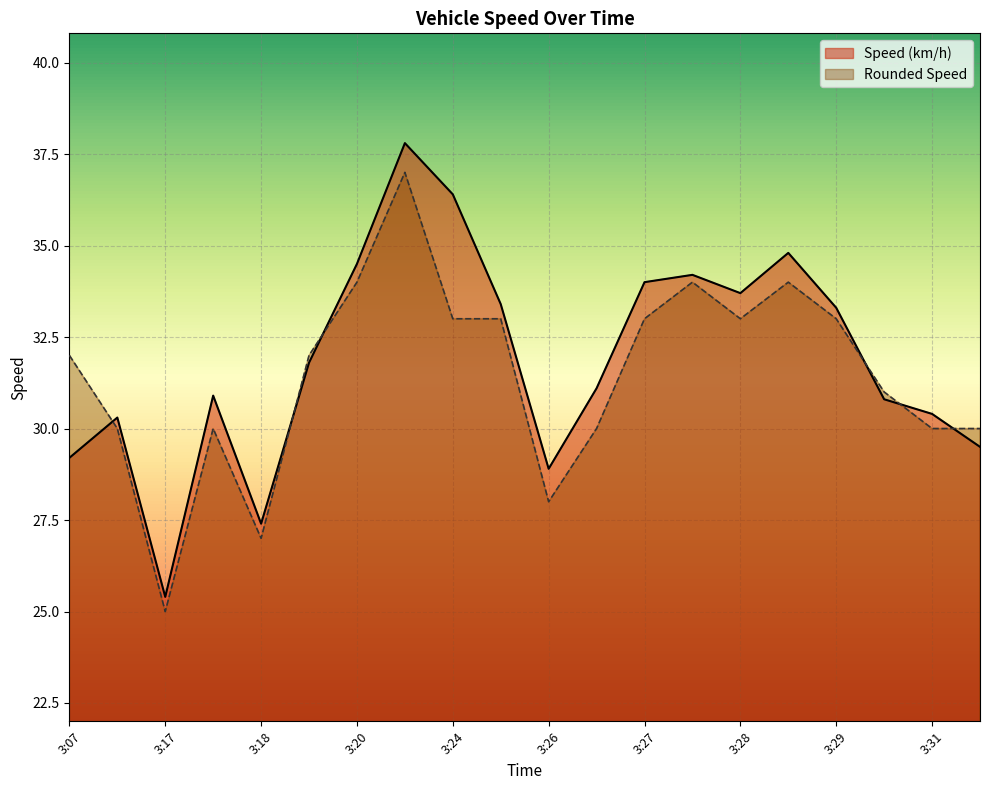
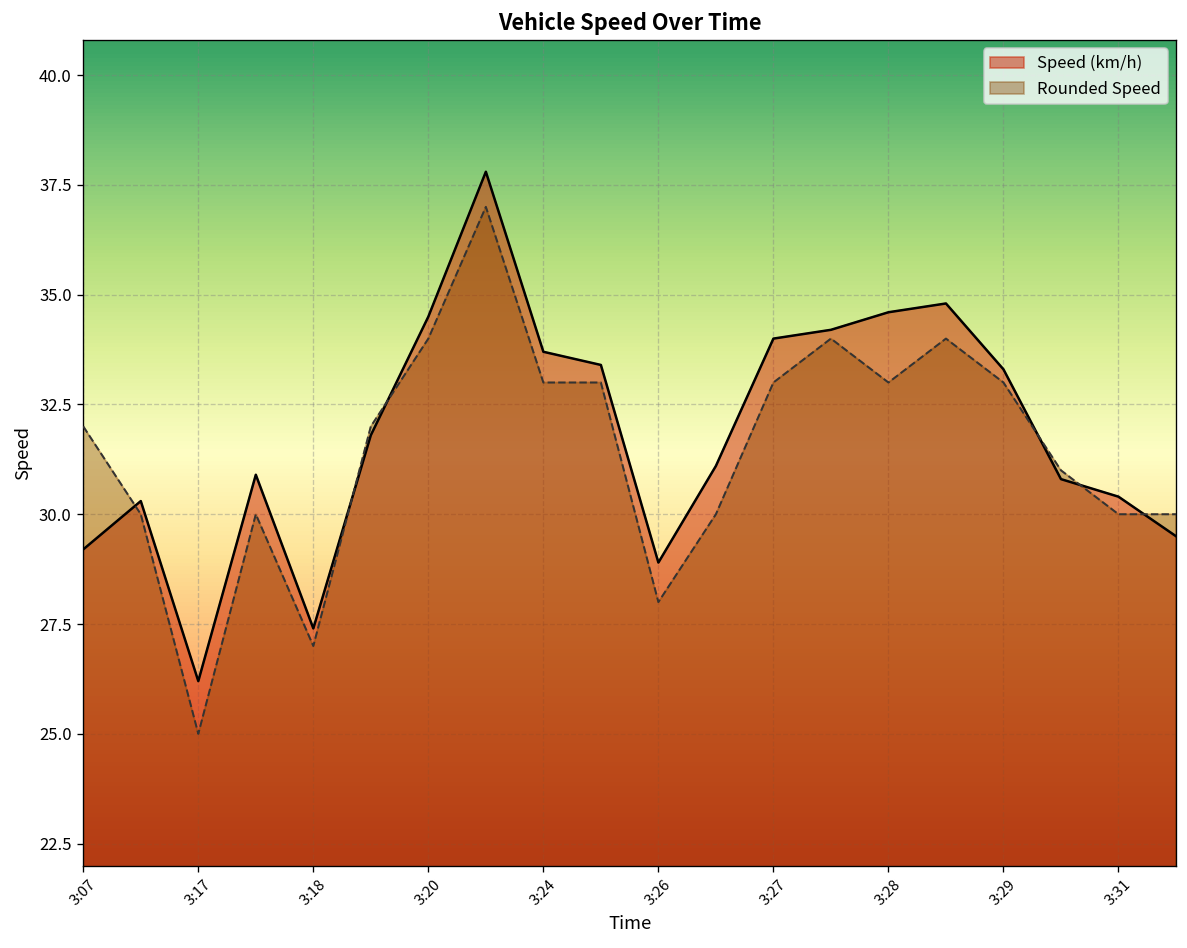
  {
    "Speed (km/h)": {
      "3:07": 29.2,
-     "3:17": 25.4,
-     "3:24": 36.4,
-     "3:28": 33.7
+     "3:17": 26.2,
+     "3:24": 33.7,
+     "3:28": 34.6
    },
    "Rounded Speed": {
      "3:07": 32.0,
      "3:17": 25.0,
      "3:24": 33.0,
      "3:28": 33.0
    }
  }
